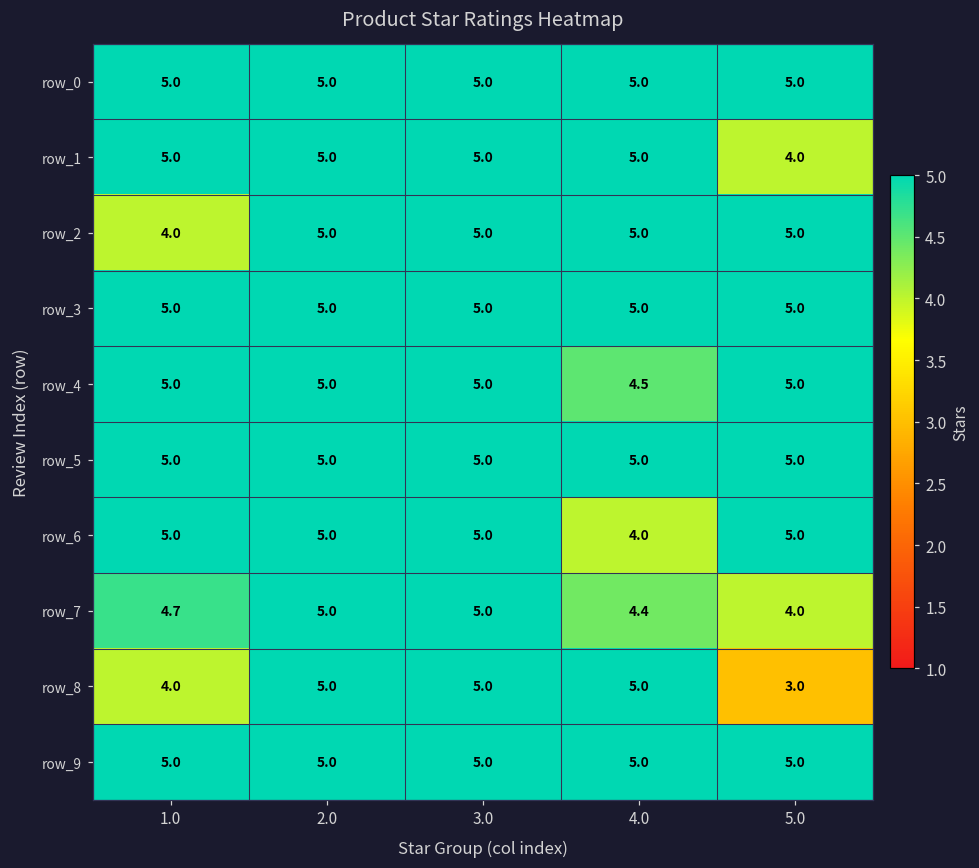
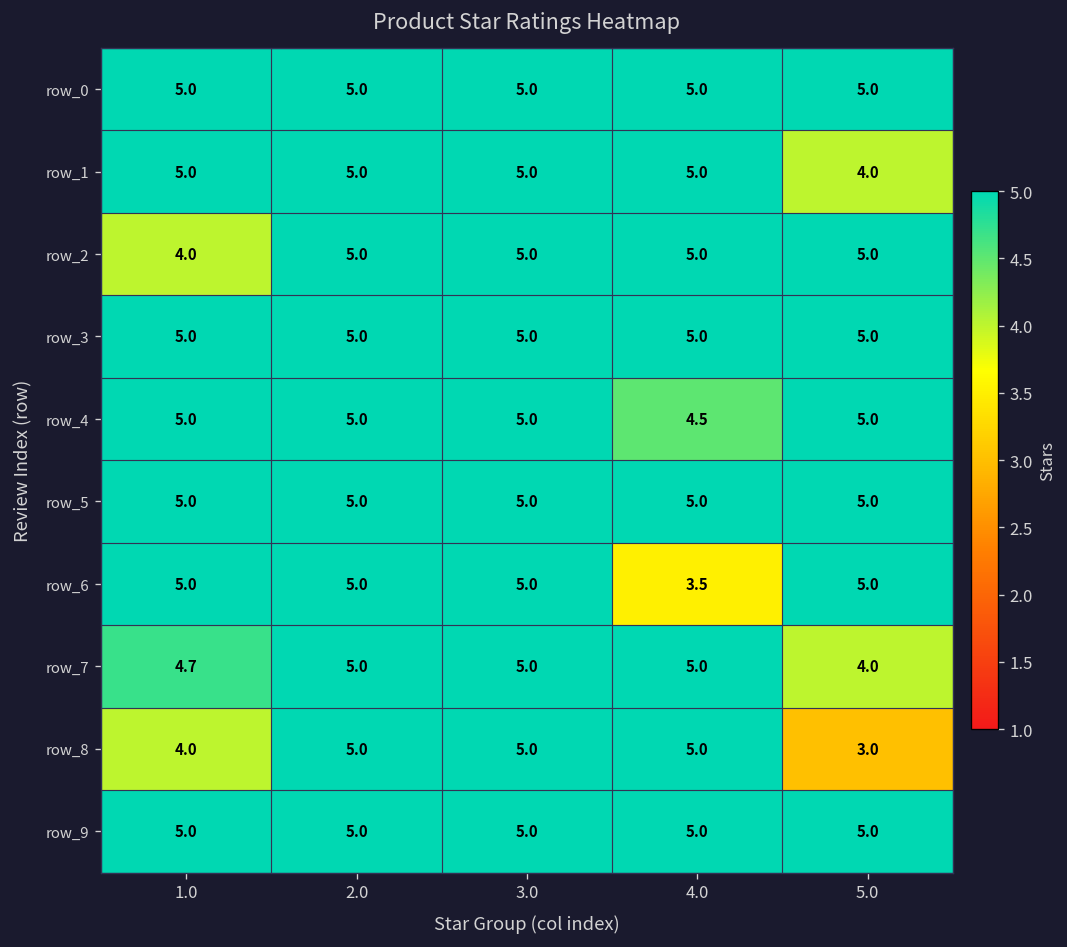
  {
    "row_0": {
      "1.0": 5.0,
      "2.0": 5.0,
      "3.0": 5.0,
      "4.0": 5.0,
      "5.0": 5.0
    },
    "row_1": {
      "1.0": 5.0,
      "2.0": 5.0,
      "3.0": 5.0,
      "4.0": 5.0,
      "5.0": 4.0
    },
    "row_2": {
      "1.0": 4.0,
      "2.0": 5.0,
      "3.0": 5.0,
      "4.0": 5.0,
      "5.0": 5.0
    },
    "row_3": {
      "1.0": 5.0,
      "2.0": 5.0,
      "3.0": 5.0,
      "4.0": 5.0,
      "5.0": 5.0
    },
    "row_4": {
      "1.0": 5.0,
      "2.0": 5.0,
      "3.0": 5.0,
      "4.0": 4.5,
      "5.0": 5.0
    },
    "row_5": {
      "1.0": 5.0,
      "2.0": 5.0,
      "3.0": 5.0,
      "4.0": 5.0,
      "5.0": 5.0
    },
    "row_6": {
      "1.0": 5.0,
      "2.0": 5.0,
      "3.0": 5.0,
-     "4.0": 4.0,
+     "4.0": 3.5,
      "5.0": 5.0
    },
    "row_7": {
      "1.0": 4.7,
      "2.0": 5.0,
      "3.0": 5.0,
-     "4.0": 4.4,
+     "4.0": 5.0,
      "5.0": 4.0
    },
    "row_8": {
      "1.0": 4.0,
      "2.0": 5.0,
      "3.0": 5.0,
      "4.0": 5.0,
      "5.0": 3.0
    },
    "row_9": {
      "1.0": 5.0,
      "2.0": 5.0,
      "3.0": 5.0,
      "4.0": 5.0,
      "5.0": 5.0
    }
  }
